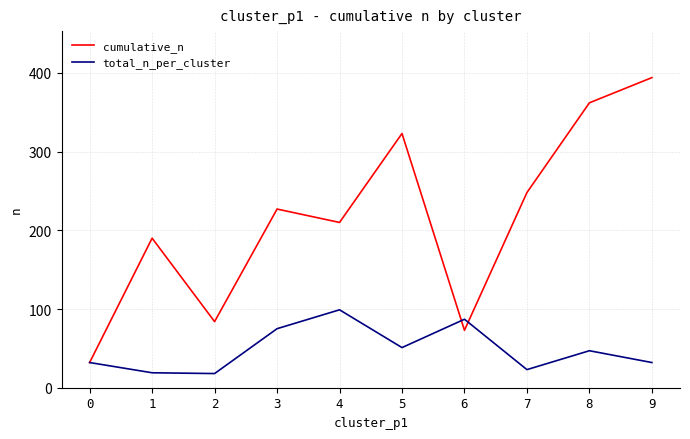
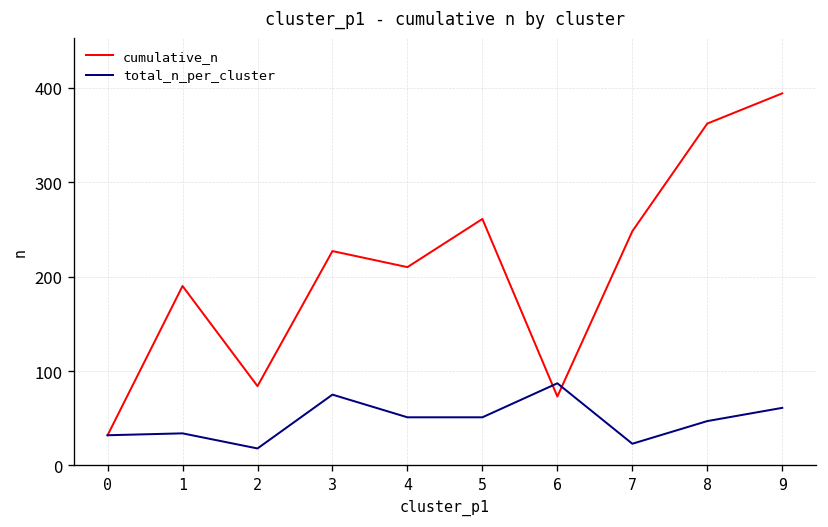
  {
    "cumulative_n": {
      "1": 190,
      "2": 80,
      "3": 230,
      "4": 210,
-     "5": 320,
+     "5": 260,
      "6": 70,
      "7": 250,
      "8": 360,
      "9": 390
    },
    "total_n_per_cluster": {
-     "1": 20,
+     "1": 30,
      "2": 20,
      "3": 80,
-     "4": 100,
+     "4": 50,
      "5": 50,
      "6": 90,
      "7": 20,
      "8": 50,
-     "9": 30
+     "9": 60
    }
  }
